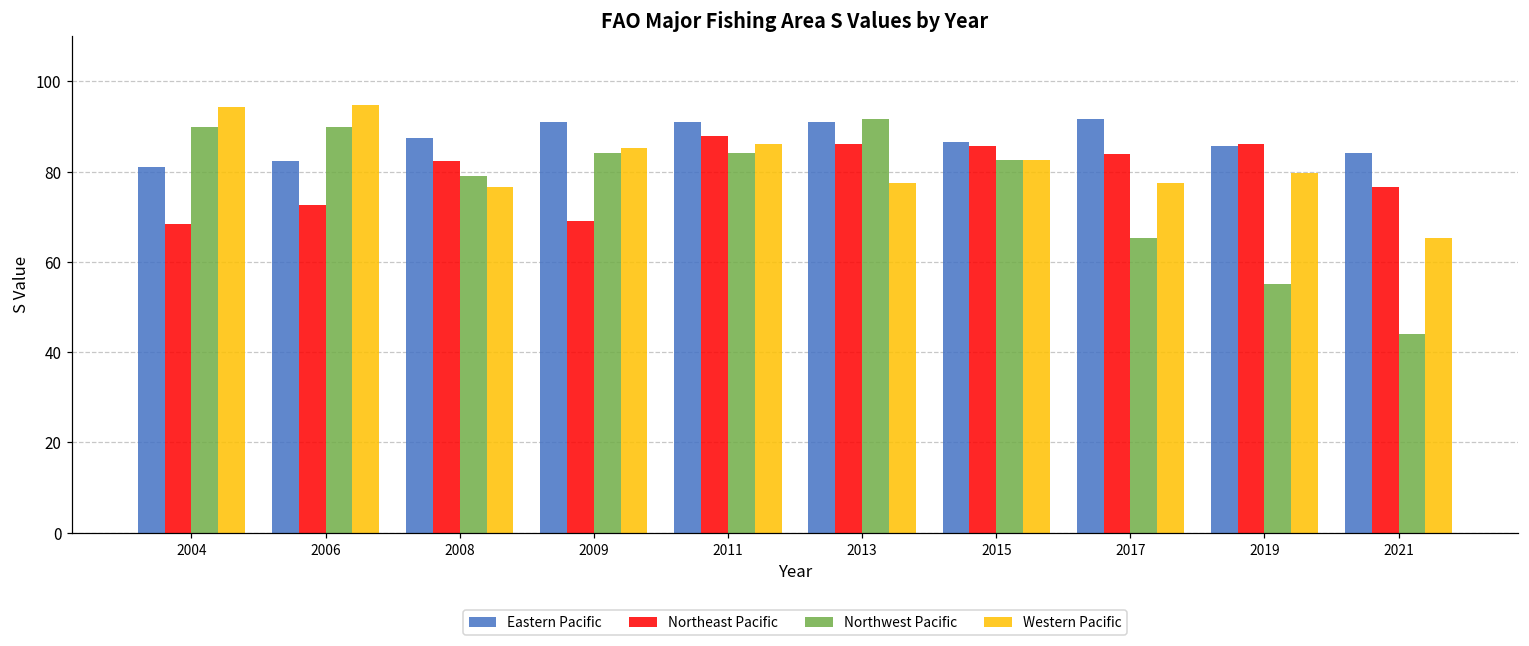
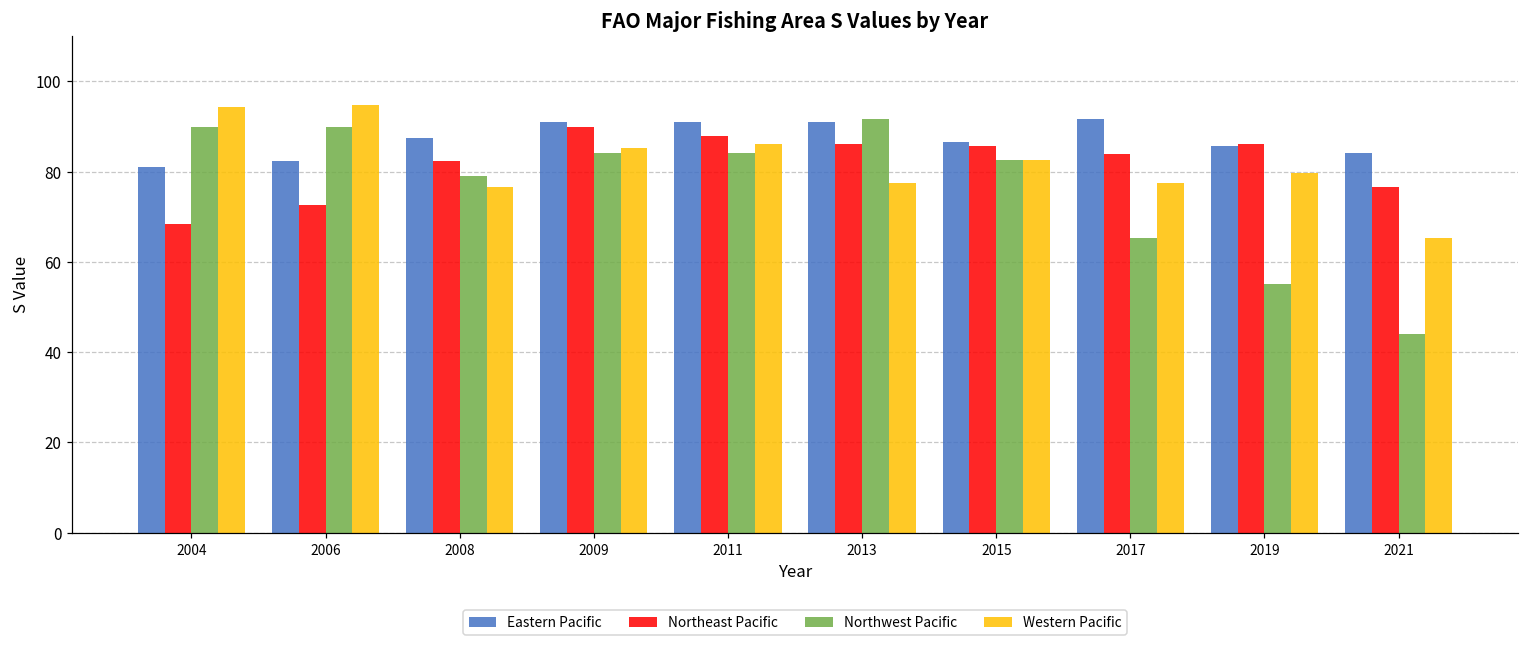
  {
    "Eastern Pacific": {
      "2004": 81,
      "2006": 82,
      "2008": 88,
      "2009": 91,
      "2011": 91,
      "2013": 91,
      "2015": 87,
      "2017": 92,
      "2019": 86,
      "2021": 84
    },
    "Northeast Pacific": {
      "2004": 68,
      "2006": 73,
      "2008": 82,
-     "2009": 69,
+     "2009": 90,
      "2011": 88,
      "2013": 86,
      "2015": 86,
      "2017": 84,
      "2019": 86,
      "2021": 77
    },
    "Northwest Pacific": {
      "2004": 90,
      "2006": 90,
      "2008": 79,
      "2009": 84,
      "2011": 84,
      "2013": 92,
      "2015": 83,
      "2017": 65,
      "2019": 55,
      "2021": 44
    },
    "Western Pacific": {
      "2004": 94,
      "2006": 95,
      "2008": 77,
      "2009": 85,
      "2011": 86,
      "2013": 78,
      "2015": 83,
      "2017": 78,
      "2019": 80,
      "2021": 65
    }
  }
